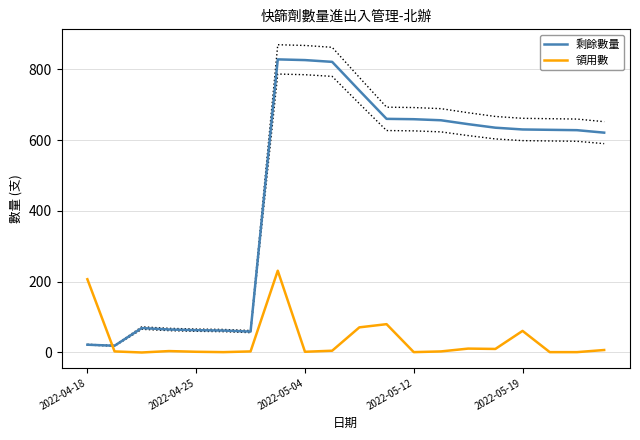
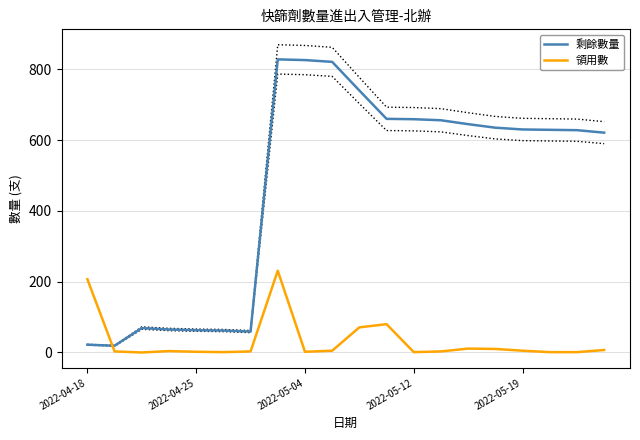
  {
    "剩餘數量": {
      "2022-05-04": 830,
      "2022-05-12": 660,
      "2022-05-19": 630
    },
    "領用數": {
      "2022-04-18": 210,
      "2022-04-25": 0,
      "2022-05-04": 0,
      "2022-05-12": 0,
-     "2022-05-19": 60
+     "2022-05-19": 10
    }
  }
